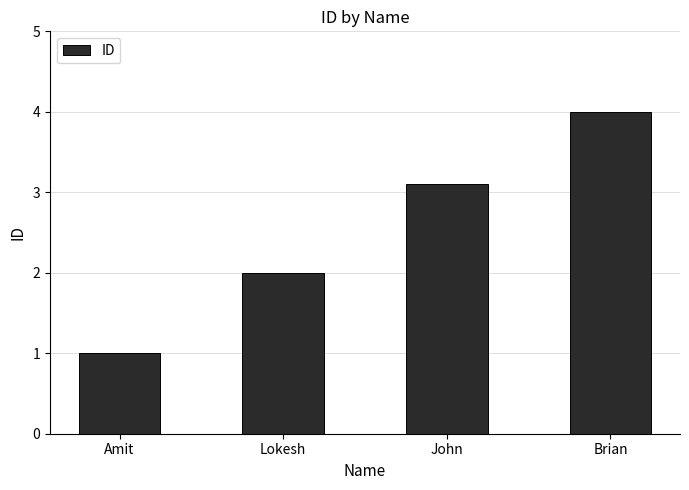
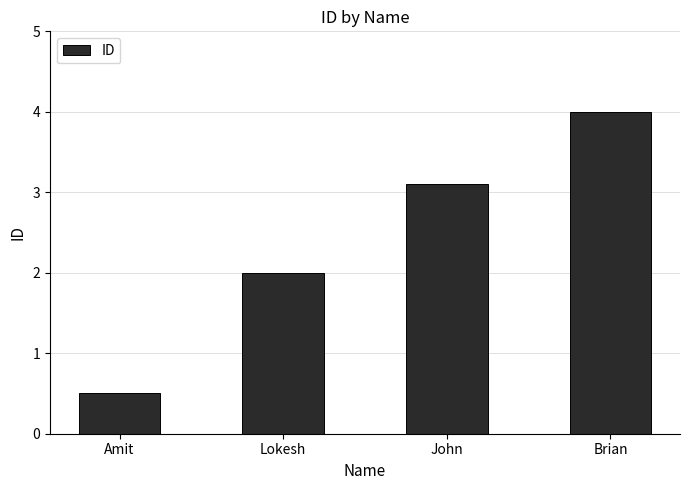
  {
-   "Amit": 1.0,
+   "Amit": 0.5,
    "Lokesh": 2.0,
    "John": 3.1,
    "Brian": 4.0
  }
